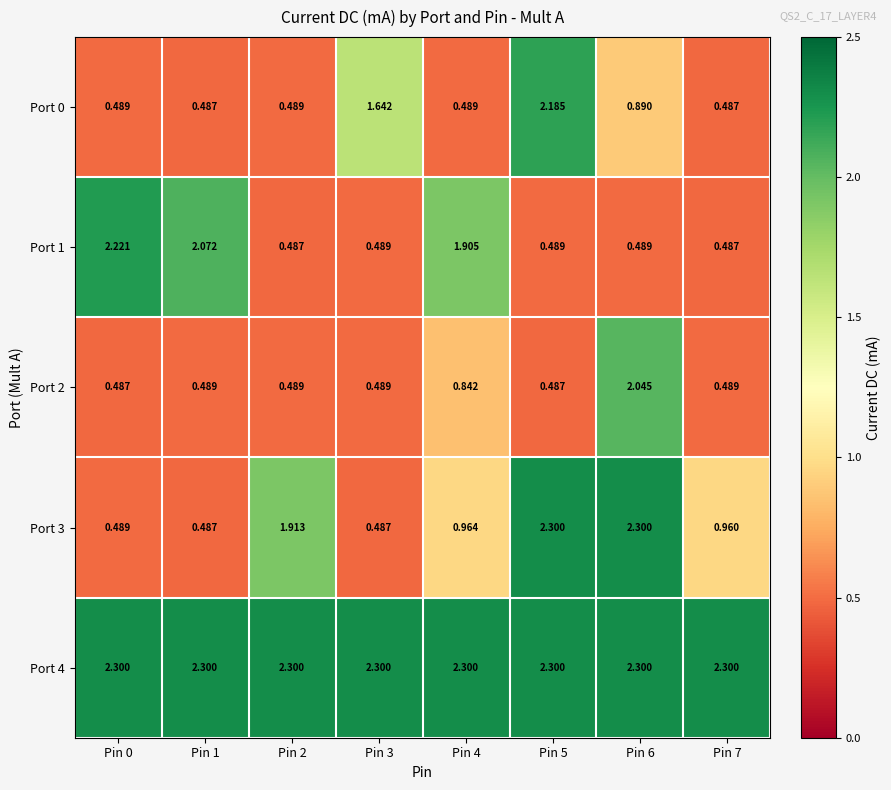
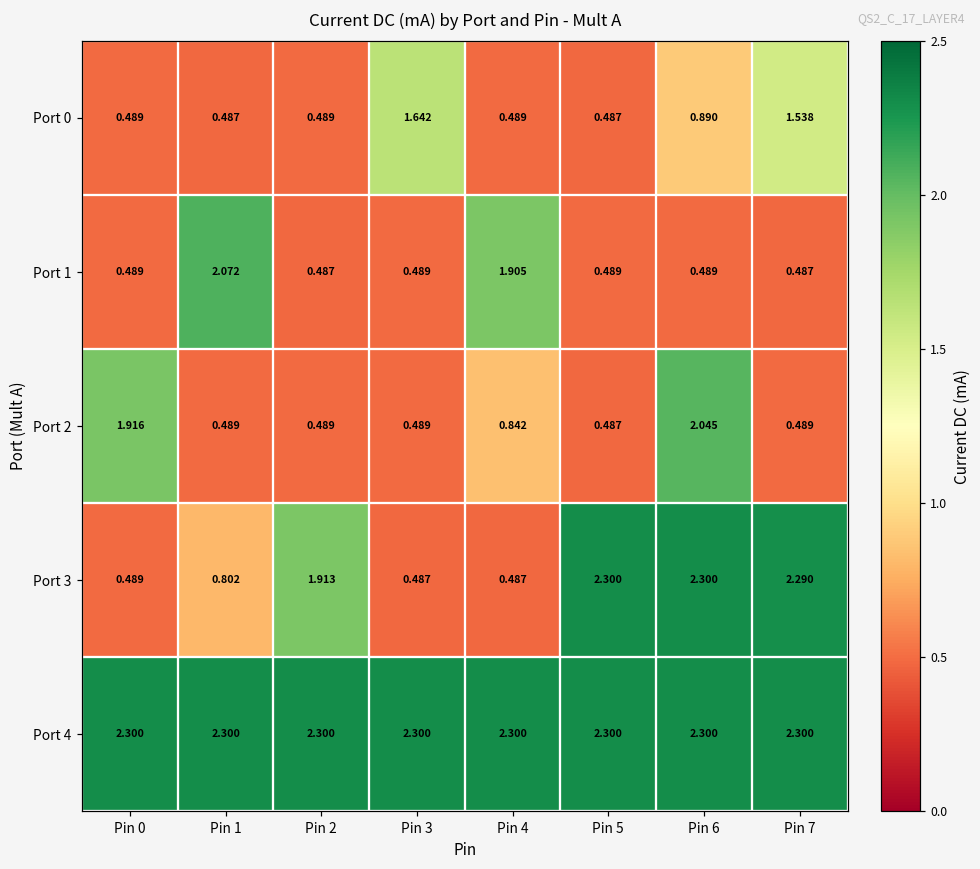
  {
    "Port 0": {
      "Pin 0": 0.489,
      "Pin 1": 0.487,
      "Pin 2": 0.489,
      "Pin 3": 1.642,
      "Pin 4": 0.489,
-     "Pin 5": 2.185,
+     "Pin 5": 0.487,
      "Pin 6": 0.890,
-     "Pin 7": 0.487
+     "Pin 7": 1.538
    },
    "Port 1": {
-     "Pin 0": 2.221,
+     "Pin 0": 0.489,
      "Pin 1": 2.072,
      "Pin 2": 0.487,
      "Pin 3": 0.489,
      "Pin 4": 1.905,
      "Pin 5": 0.489,
      "Pin 6": 0.489,
      "Pin 7": 0.487
    },
    "Port 2": {
-     "Pin 0": 0.487,
+     "Pin 0": 1.916,
      "Pin 1": 0.489,
      "Pin 2": 0.489,
      "Pin 3": 0.489,
      "Pin 4": 0.842,
      "Pin 5": 0.487,
      "Pin 6": 2.045,
      "Pin 7": 0.489
    },
    "Port 3": {
      "Pin 0": 0.489,
-     "Pin 1": 0.487,
+     "Pin 1": 0.802,
      "Pin 2": 1.913,
      "Pin 3": 0.487,
-     "Pin 4": 0.964,
+     "Pin 4": 0.487,
      "Pin 5": 2.300,
      "Pin 6": 2.300,
-     "Pin 7": 0.960
+     "Pin 7": 2.290
    },
    "Port 4": {
      "Pin 0": 2.300,
      "Pin 1": 2.300,
      "Pin 2": 2.300,
      "Pin 3": 2.300,
      "Pin 4": 2.300,
      "Pin 5": 2.300,
      "Pin 6": 2.300,
      "Pin 7": 2.300
    }
  }
